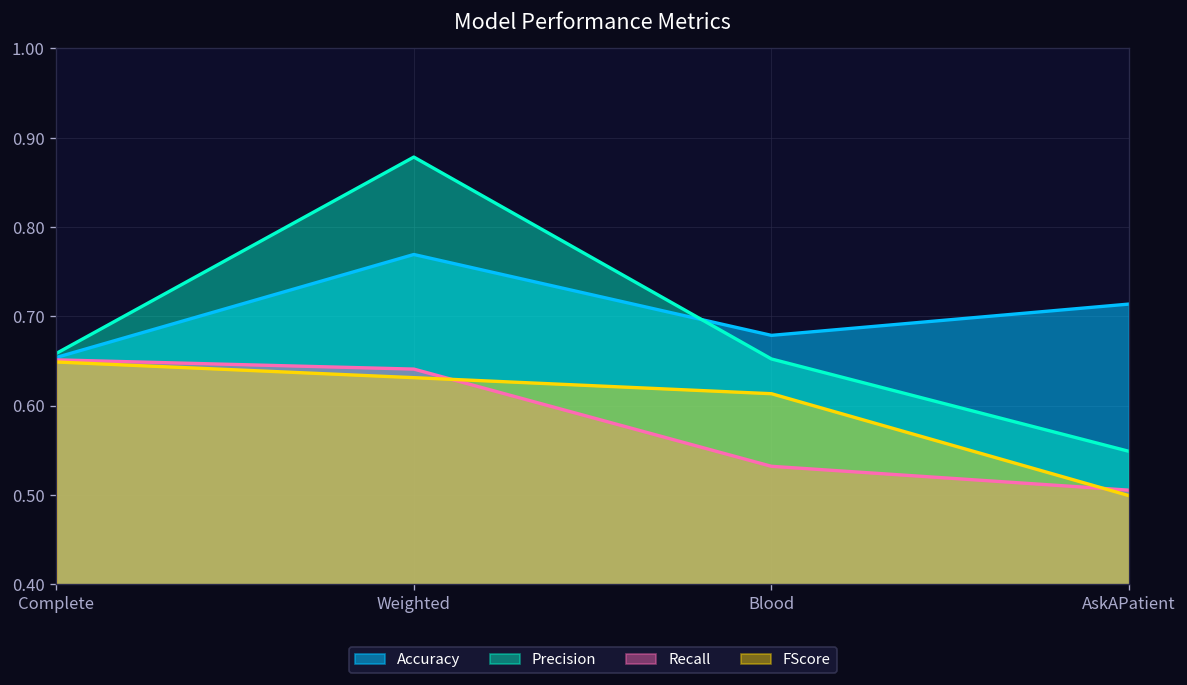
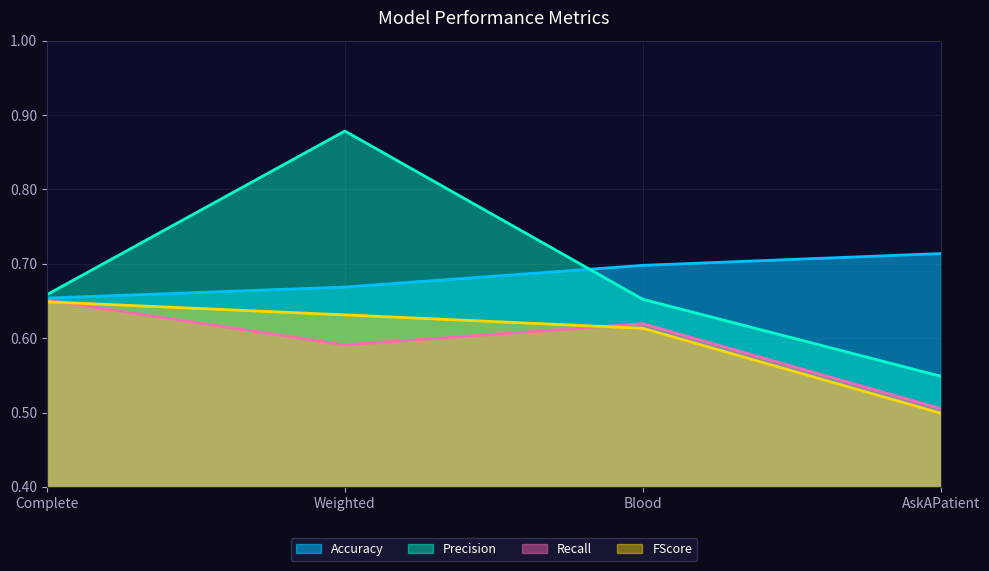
  {
    "Accuracy": {
-     "Weighted": 0.77,
-     "Blood": 0.68,
+     "Weighted": 0.67,
+     "Blood": 0.70,
      "AskAPatient": 0.71
    },
    "Precision": {
      "Complete": 0.66,
      "Weighted": 0.88,
      "Blood": 0.65,
      "AskAPatient": 0.55
    },
    "Recall": {
-     "Weighted": 0.64,
-     "Blood": 0.53,
+     "Weighted": 0.59,
+     "Blood": 0.62,
      "AskAPatient": 0.51
    },
    "FScore": {
      "Weighted": 0.63,
      "Blood": 0.61,
      "AskAPatient": 0.50
    }
  }
